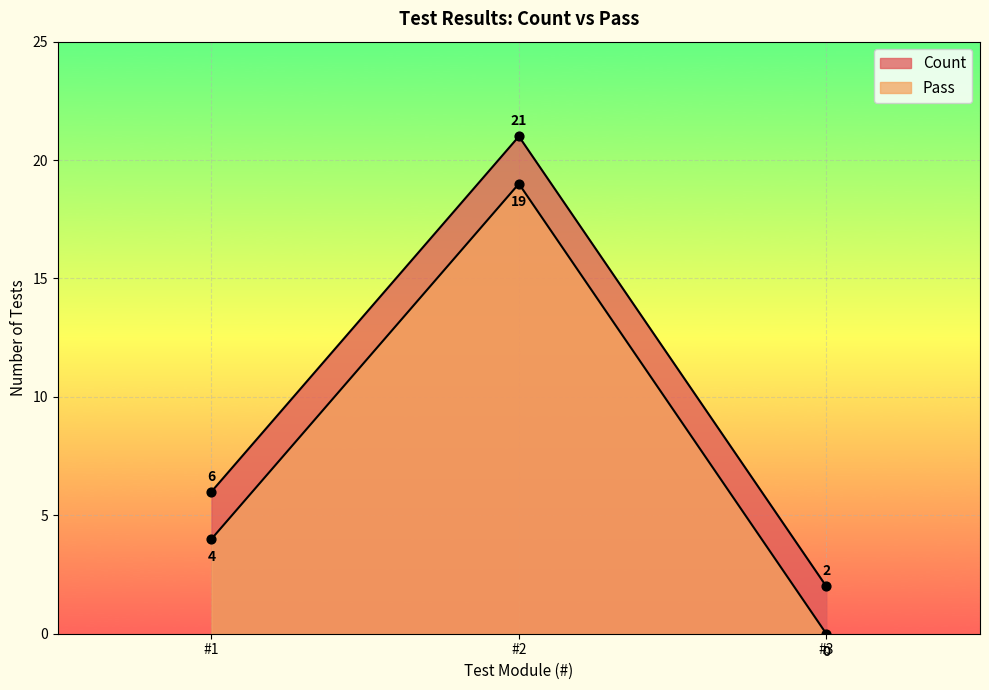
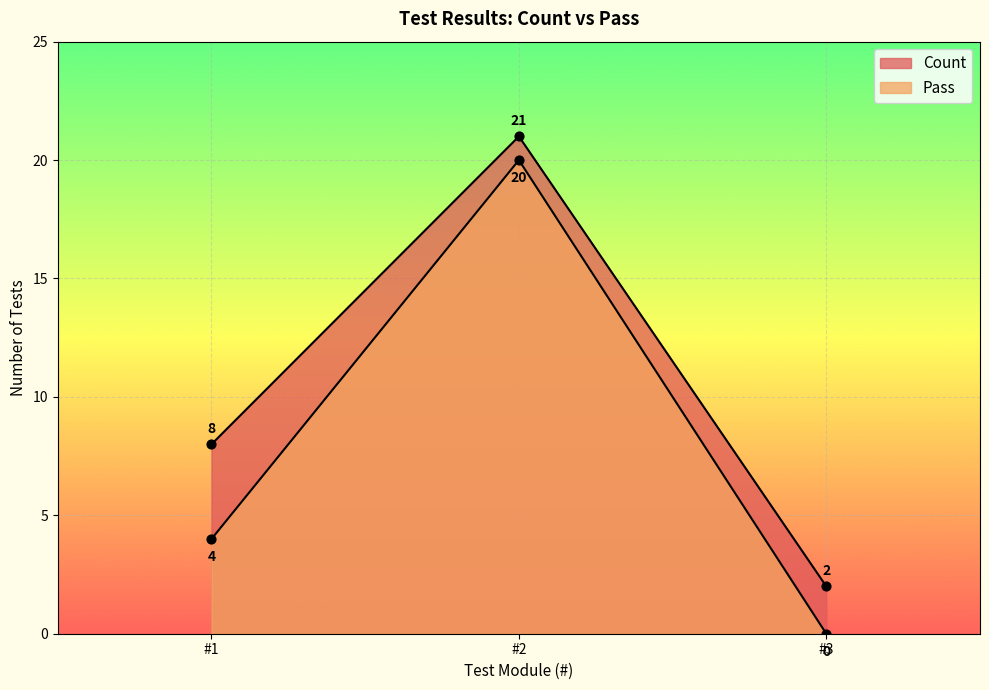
  {
    "Count": {
-     "#1": 6
+     "#1": 8
    },
    "Pass": {
-     "#2": 19
+     "#2": 20
    }
  }
